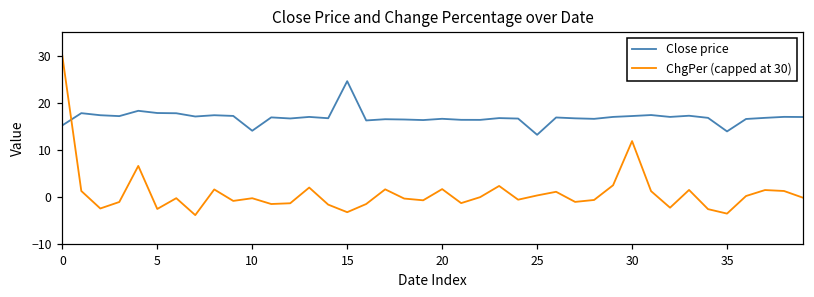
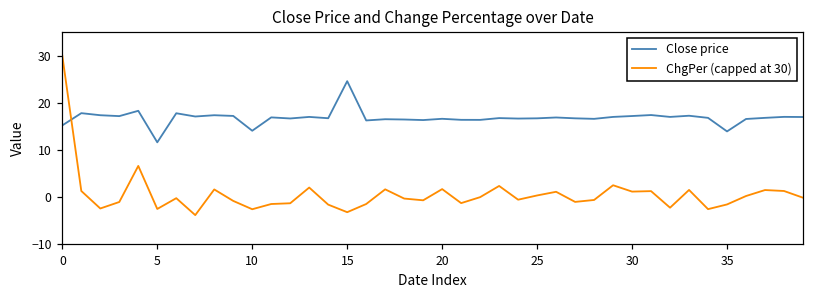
  {
    "Close price": {
      "0": 15,
-     "5": 18,
+     "5": 12,
      "10": 14,
      "15": 25,
      "20": 17,
-     "25": 13,
+     "25": 17,
      "30": 17,
      "35": 14
    },
    "ChgPer (capped at 30)": {
      "0": 30,
      "5": -3,
-     "10": 0,
+     "10": -3,
      "15": -3,
      "20": 2,
      "25": 0,
-     "30": 12,
-     "35": -4
+     "30": 1,
+     "35": -2
    }
  }
